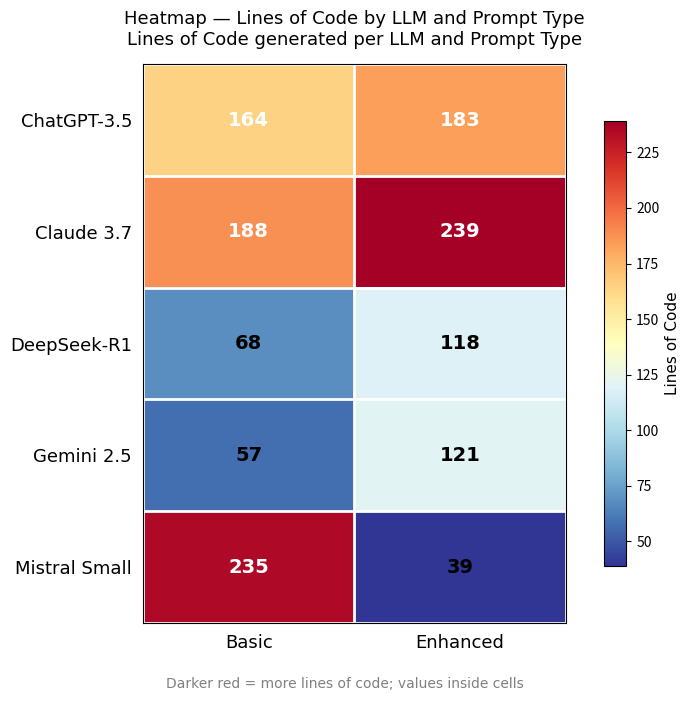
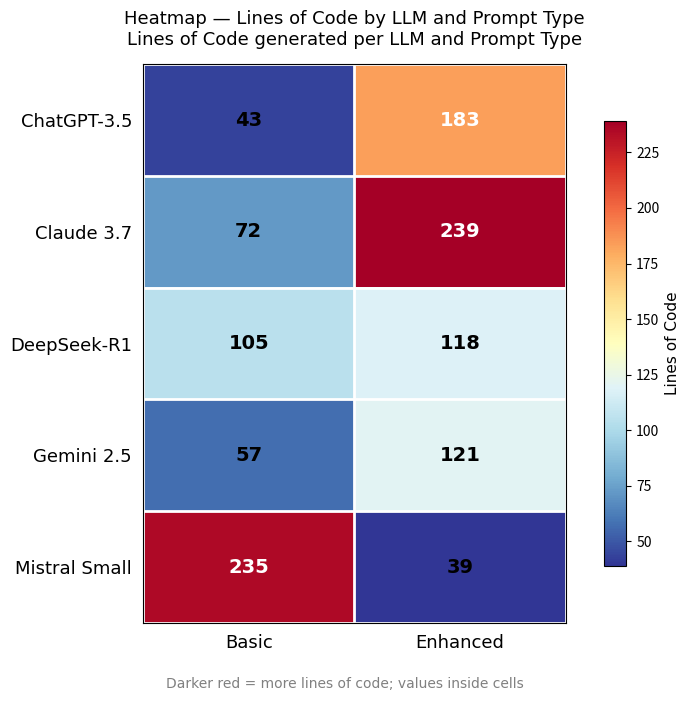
  {
    "ChatGPT-3.5": {
-     "Basic": 164,
+     "Basic": 43,
      "Enhanced": 183
    },
    "Claude 3.7": {
-     "Basic": 188,
+     "Basic": 72,
      "Enhanced": 239
    },
    "DeepSeek-R1": {
-     "Basic": 68,
+     "Basic": 105,
      "Enhanced": 118
    },
    "Gemini 2.5": {
      "Basic": 57,
      "Enhanced": 121
    },
    "Mistral Small": {
      "Basic": 235,
      "Enhanced": 39
    }
  }
